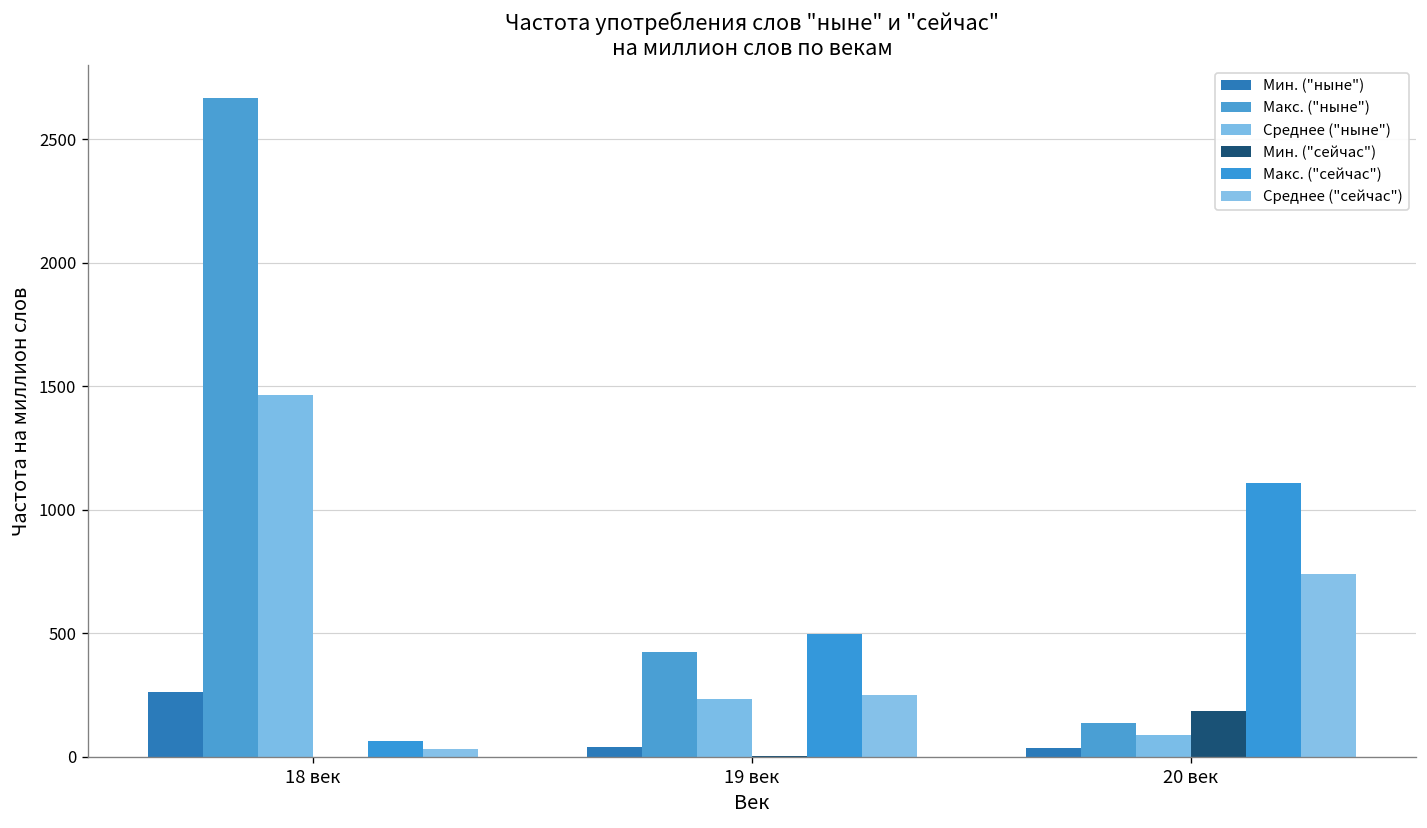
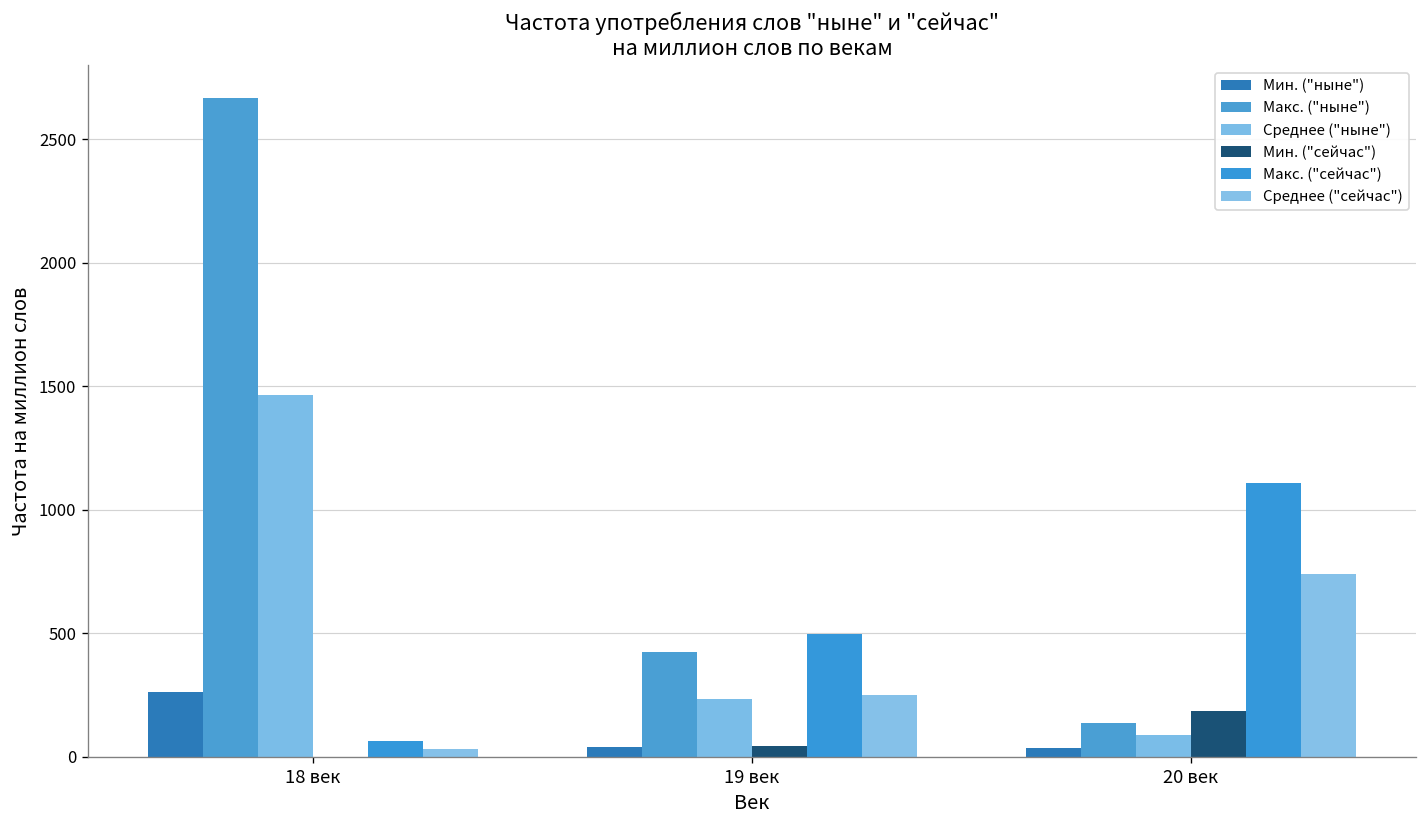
  {
    "Мин. (\"сейчас\")": {
      "18 век": 0,
-     "19 век": 0,
+     "19 век": 40,
      "20 век": 190
    }
  }
